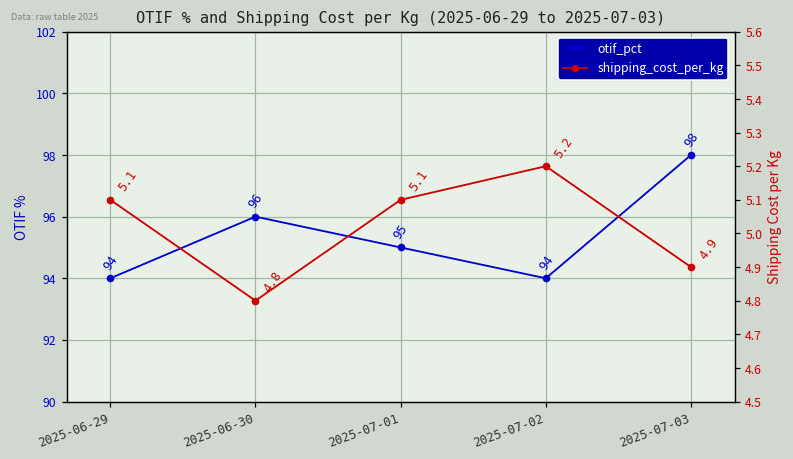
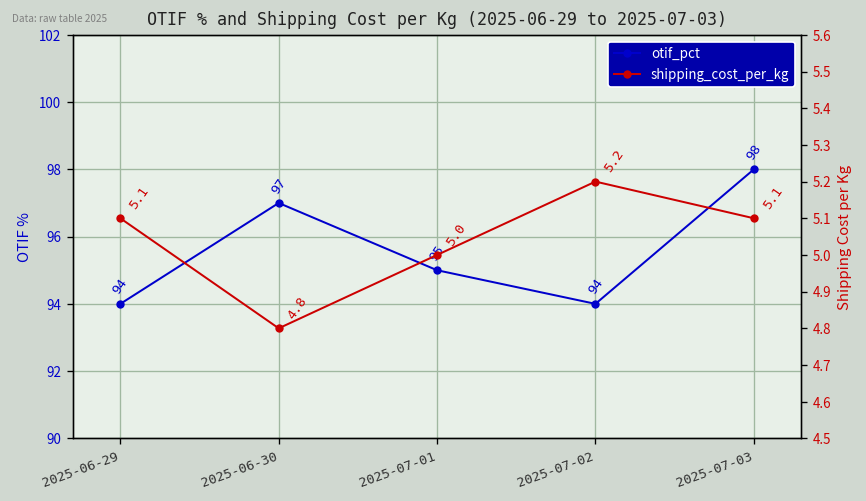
  {
    "otif_pct": {
      "2025-06-29": 94,
-     "2025-06-30": 96,
+     "2025-06-30": 97,
      "2025-07-01": 95,
      "2025-07-02": 94,
      "2025-07-03": 98
    },
    "shipping_cost_per_kg": {
      "2025-06-29": 5.1,
      "2025-06-30": 4.8,
-     "2025-07-01": 5.1,
+     "2025-07-01": 5.0,
      "2025-07-02": 5.2,
-     "2025-07-03": 4.9
+     "2025-07-03": 5.1
    }
  }
